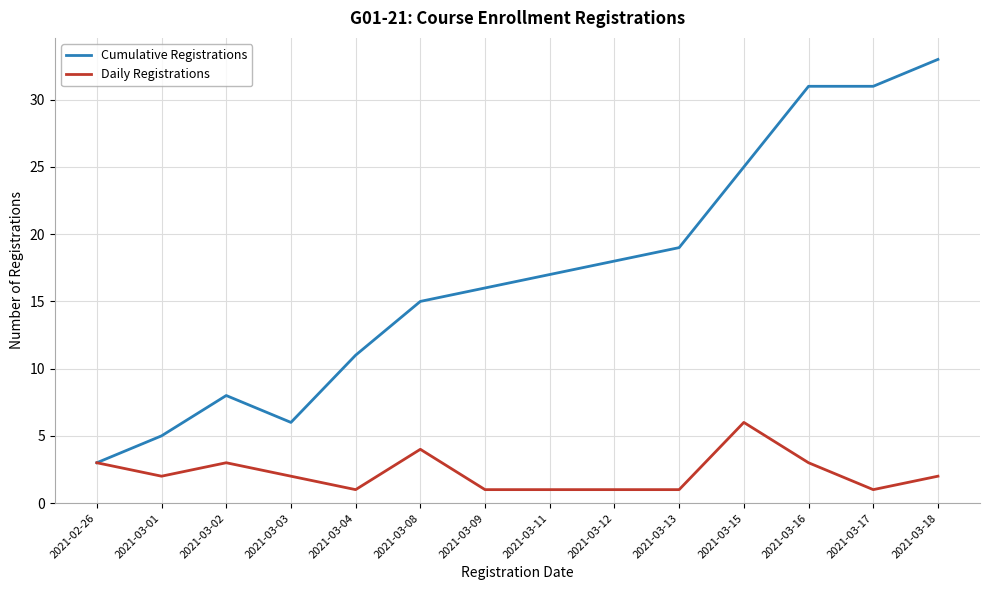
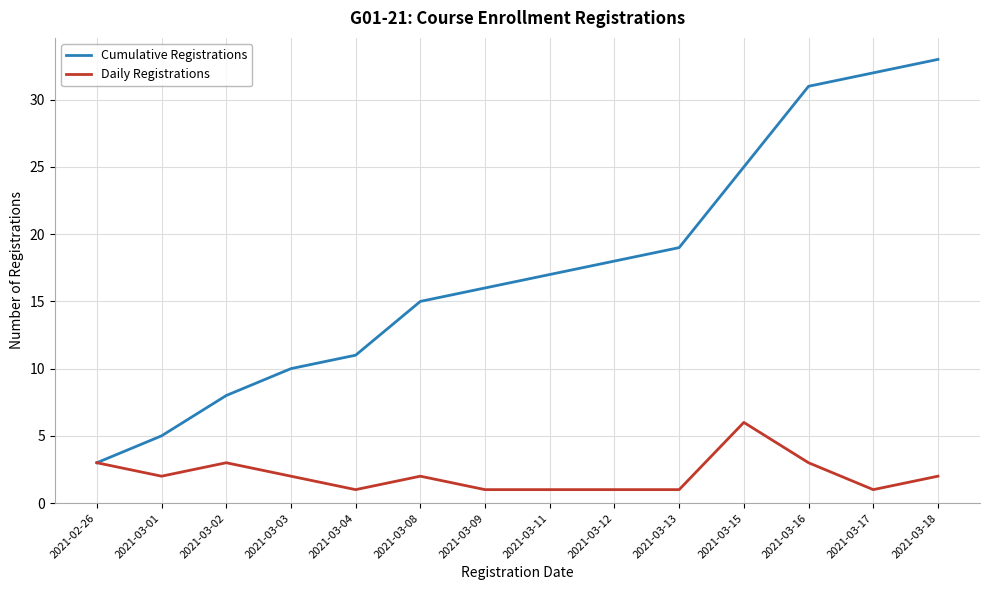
  {
    "Cumulative Registrations": {
      "2021-03-01": 5,
      "2021-03-02": 8,
-     "2021-03-03": 6,
+     "2021-03-03": 10,
      "2021-03-04": 11,
      "2021-03-08": 15,
      "2021-03-09": 16,
      "2021-03-11": 17,
      "2021-03-12": 18,
      "2021-03-13": 19,
      "2021-03-15": 25,
      "2021-03-16": 31,
-     "2021-03-17": 31,
+     "2021-03-17": 32,
      "2021-03-18": 33
    },
    "Daily Registrations": {
      "2021-03-01": 2,
      "2021-03-02": 3,
      "2021-03-03": 2,
      "2021-03-04": 1,
-     "2021-03-08": 4,
+     "2021-03-08": 2,
      "2021-03-09": 1,
      "2021-03-11": 1,
      "2021-03-12": 1,
      "2021-03-13": 1,
      "2021-03-15": 6,
      "2021-03-16": 3,
      "2021-03-17": 1,
      "2021-03-18": 2
    }
  }
